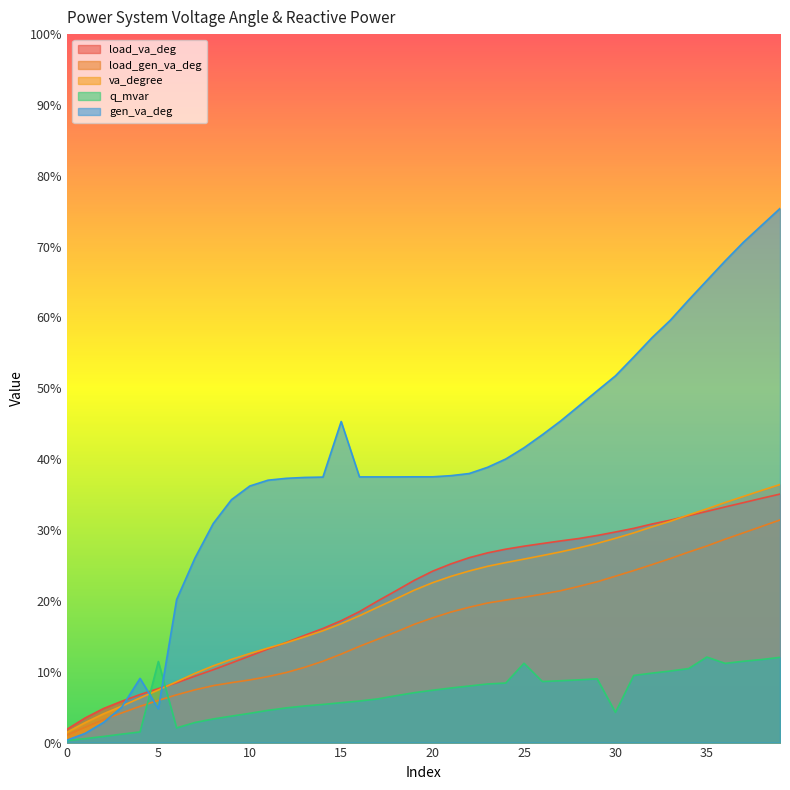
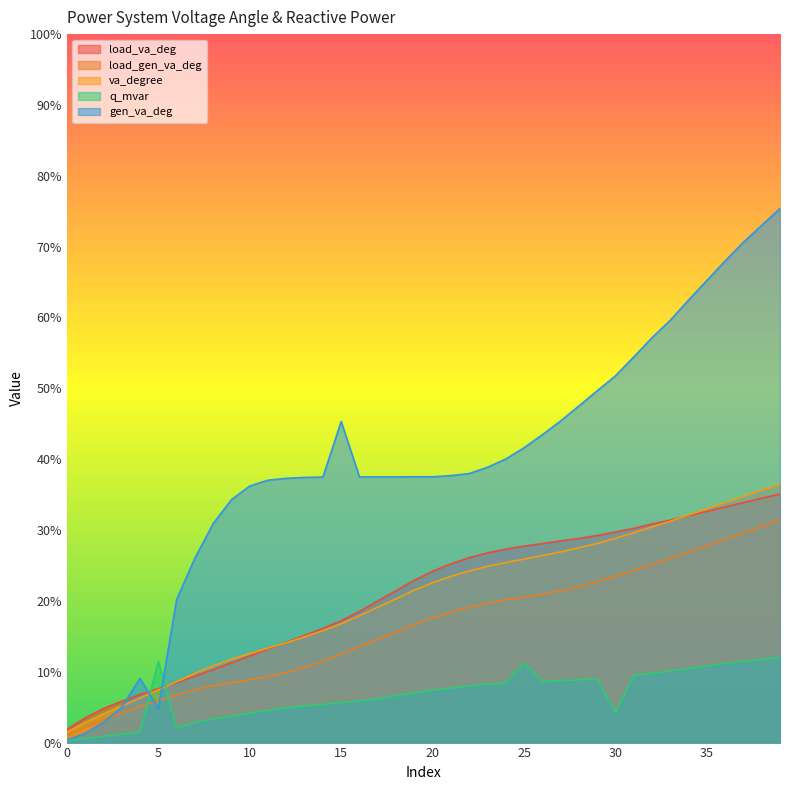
  {
    "q_mvar": {
      "5": "11%",
      "10": "4%",
      "15": "6%",
      "20": "7%",
      "25": "11%",
      "30": "4%",
-     "35": "12%"
+     "35": "11%"
    },
    "gen_va_deg": {
      "5": "5%",
      "10": "36%",
      "15": "45%",
      "20": "38%",
      "25": "42%",
      "30": "52%",
      "35": "65%"
    }
  }
